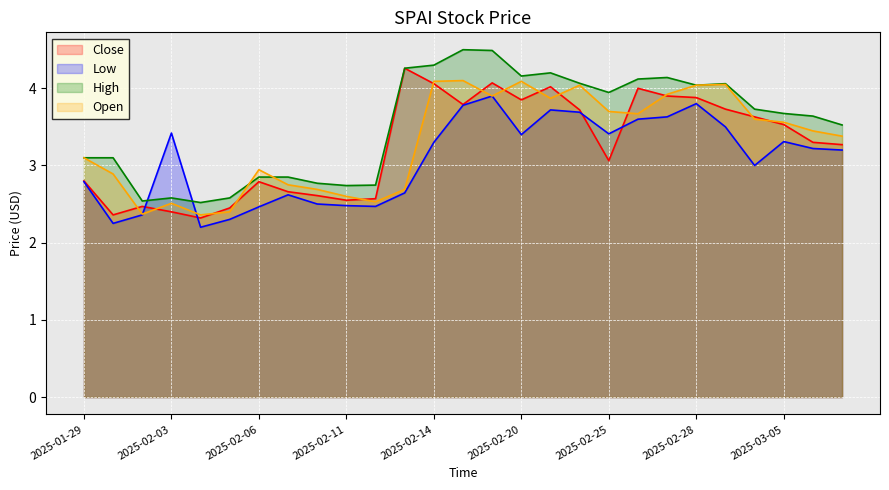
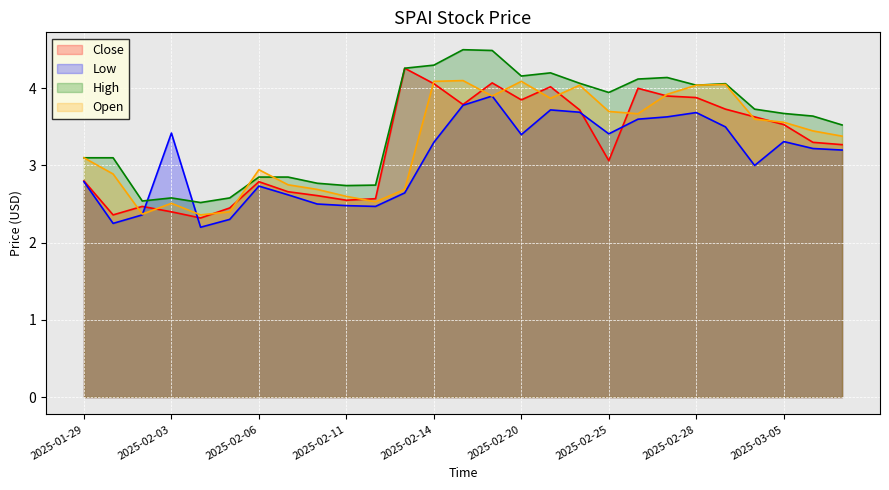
  {
    "Close": {
      "2025-02-03": 2.4,
      "2025-02-06": 2.8,
      "2025-02-11": 2.5,
      "2025-02-20": 3.8,
      "2025-02-25": 3.1,
      "2025-02-28": 3.9
    },
    "Low": {
      "2025-02-03": 3.4,
-     "2025-02-06": 2.5,
+     "2025-02-06": 2.7,
      "2025-02-11": 2.5,
      "2025-02-14": 3.3,
      "2025-02-20": 3.4,
      "2025-02-25": 3.4,
-     "2025-02-28": 3.8,
+     "2025-02-28": 3.7,
      "2025-03-05": 3.3
    },
    "High": {
      "2025-02-03": 2.6,
      "2025-02-06": 2.8,
      "2025-02-11": 2.7,
      "2025-02-14": 4.3,
      "2025-02-20": 4.2,
      "2025-02-25": 3.9,
      "2025-03-05": 3.7
    },
    "Open": {
      "2025-02-03": 2.5,
      "2025-02-06": 2.9,
      "2025-02-11": 2.6,
      "2025-02-20": 4.1,
      "2025-02-25": 3.7
    }
  }
